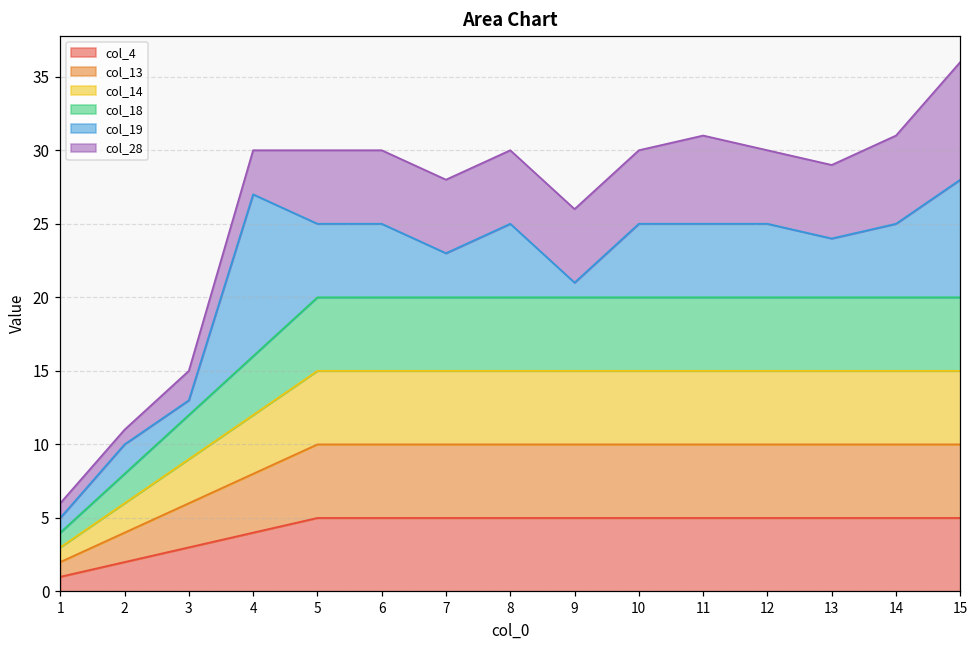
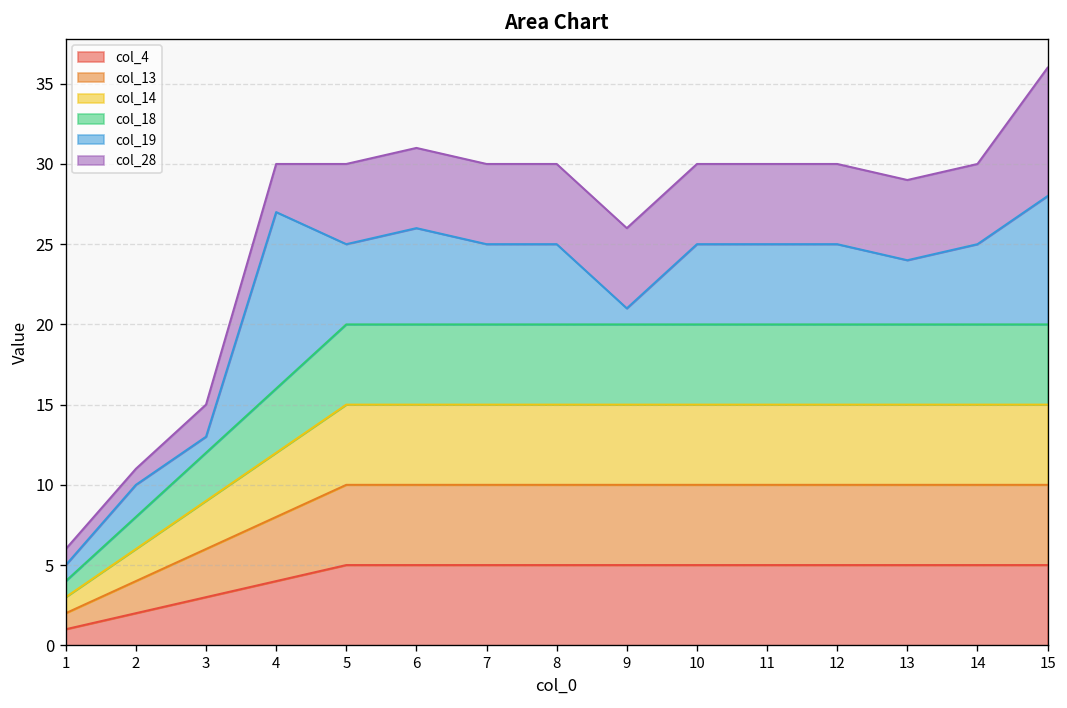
  {
    "col_18": {
      "1": 1,
      "2": 2,
      "3": 3,
      "4": 4,
      "5": 5,
      "6": 5,
      "7": 5,
      "8": 5,
      "9": 5,
      "10": 5,
      "11": 5,
      "12": 5,
      "13": 5,
      "14": 5,
      "15": 5
    },
    "col_19": {
      "1": 1,
      "2": 2,
      "3": 1,
      "4": 11,
      "5": 5,
-     "6": 5,
-     "7": 3,
+     "6": 6,
+     "7": 5,
      "8": 5,
      "9": 1,
      "10": 5,
      "11": 5,
      "12": 5,
      "13": 4,
      "14": 5,
      "15": 8
    },
    "col_28": {
      "1": 1,
      "2": 1,
      "3": 2,
      "4": 3,
      "5": 5,
      "6": 5,
      "7": 5,
      "8": 5,
      "9": 5,
      "10": 5,
-     "11": 6,
+     "11": 5,
      "12": 5,
      "13": 5,
-     "14": 6,
+     "14": 5,
      "15": 8
    }
  }
